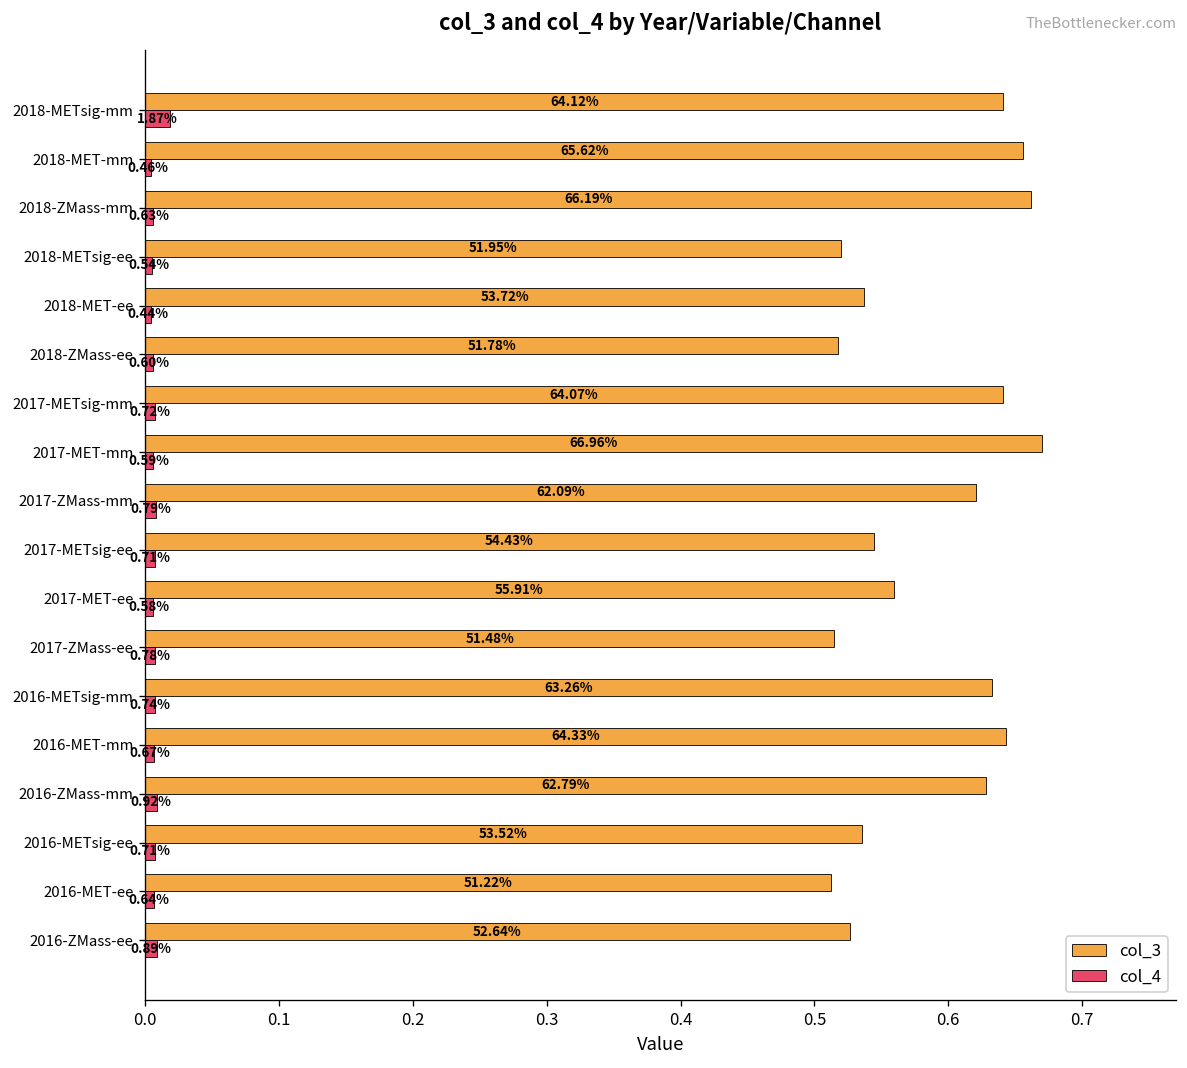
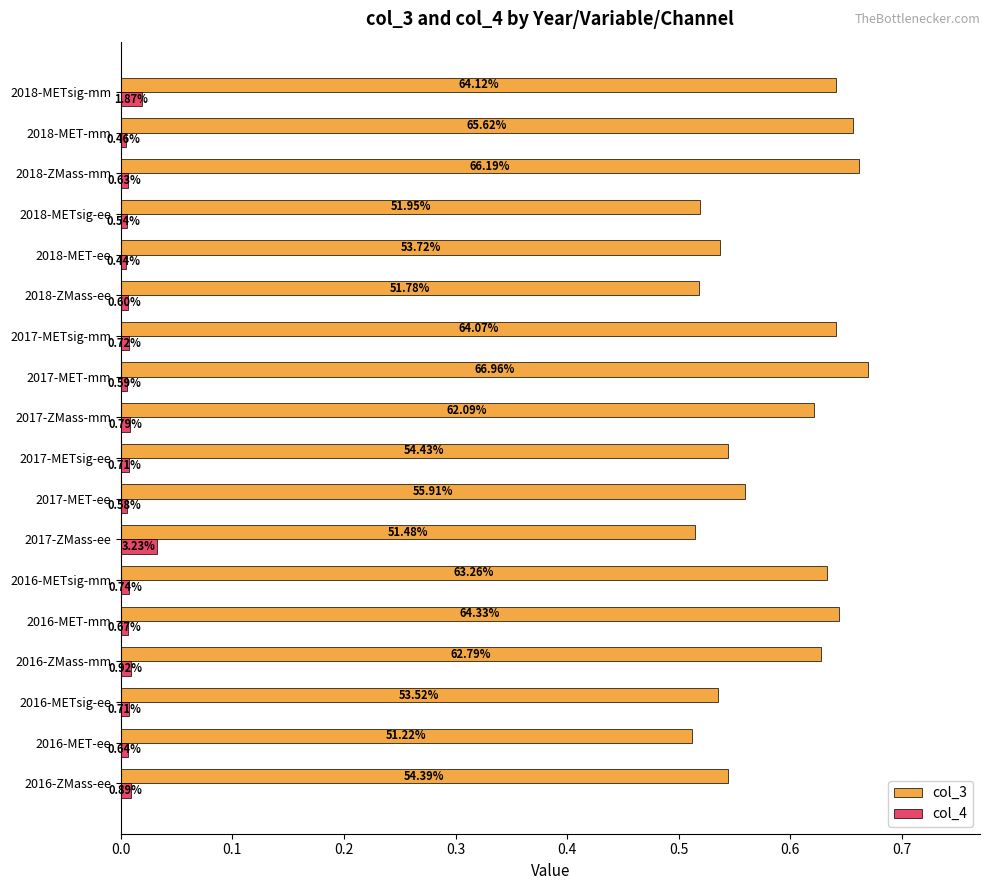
  {
    "col_3": {
      "2018-METsig-mm": "64.12%",
      "2018-MET-mm": "65.62%",
      "2018-ZMass-mm": "66.19%",
      "2018-METsig-ee": "51.95%",
      "2018-MET-ee": "53.72%",
      "2018-ZMass-ee": "51.78%",
      "2017-METsig-mm": "64.07%",
      "2017-MET-mm": "66.96%",
      "2017-ZMass-mm": "62.09%",
      "2017-METsig-ee": "54.43%",
      "2017-MET-ee": "55.91%",
      "2017-ZMass-ee": "51.48%",
      "2016-METsig-mm": "63.26%",
      "2016-MET-mm": "64.33%",
      "2016-ZMass-mm": "62.79%",
      "2016-METsig-ee": "53.52%",
      "2016-MET-ee": "51.22%",
-     "2016-ZMass-ee": "52.64%"
+     "2016-ZMass-ee": "54.39%"
    },
    "col_4": {
      "2018-METsig-mm": "1.87%",
      "2018-MET-mm": "0.46%",
      "2018-ZMass-mm": "0.63%",
      "2018-METsig-ee": "0.54%",
      "2018-MET-ee": "0.44%",
      "2018-ZMass-ee": "0.60%",
      "2017-METsig-mm": "0.72%",
      "2017-MET-mm": "0.59%",
      "2017-ZMass-mm": "0.79%",
      "2017-METsig-ee": "0.71%",
      "2017-MET-ee": "0.58%",
-     "2017-ZMass-ee": "0.78%",
+     "2017-ZMass-ee": "3.23%",
      "2016-METsig-mm": "0.74%",
      "2016-MET-mm": "0.67%",
      "2016-ZMass-mm": "0.92%",
      "2016-METsig-ee": "0.71%",
      "2016-MET-ee": "0.64%",
      "2016-ZMass-ee": "0.89%"
    }
  }
